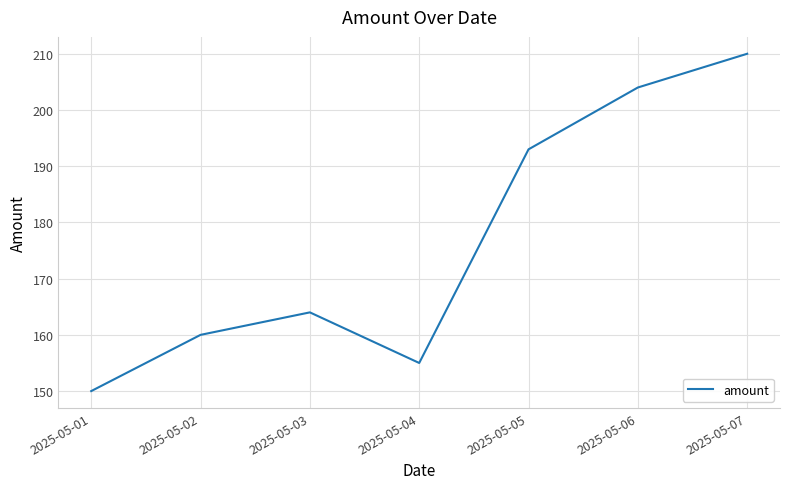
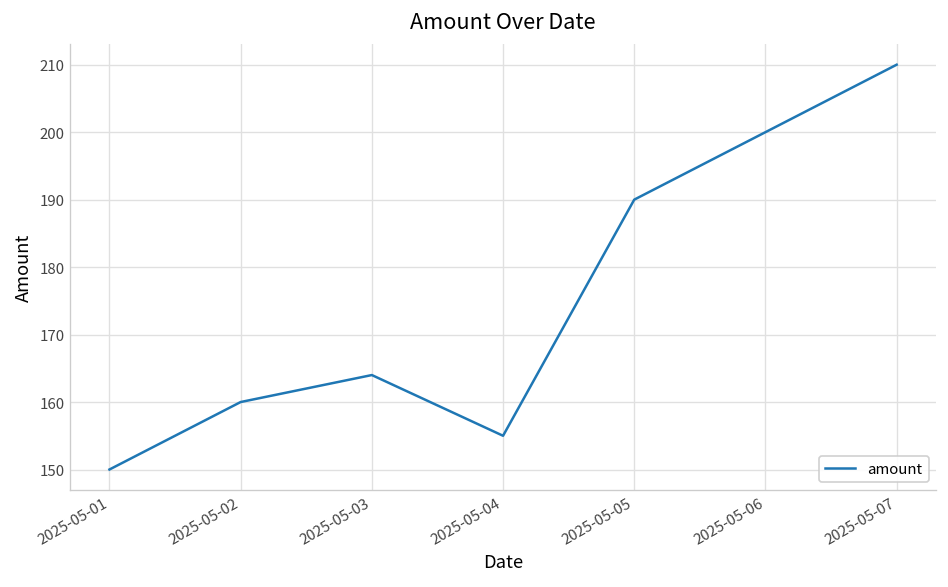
  {
    "2025-05-01": 150,
    "2025-05-02": 160,
    "2025-05-03": 164,
    "2025-05-04": 155,
-   "2025-05-05": 193,
-   "2025-05-06": 204,
+   "2025-05-05": 190,
+   "2025-05-06": 200,
    "2025-05-07": 210
  }
